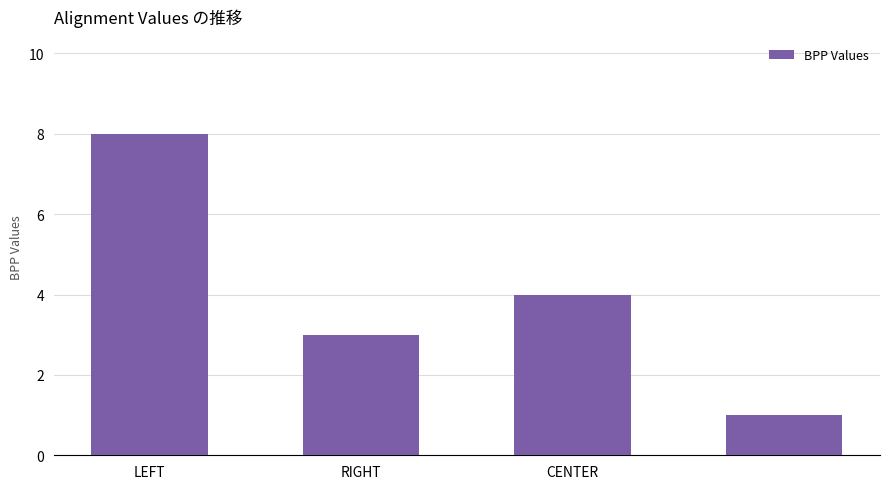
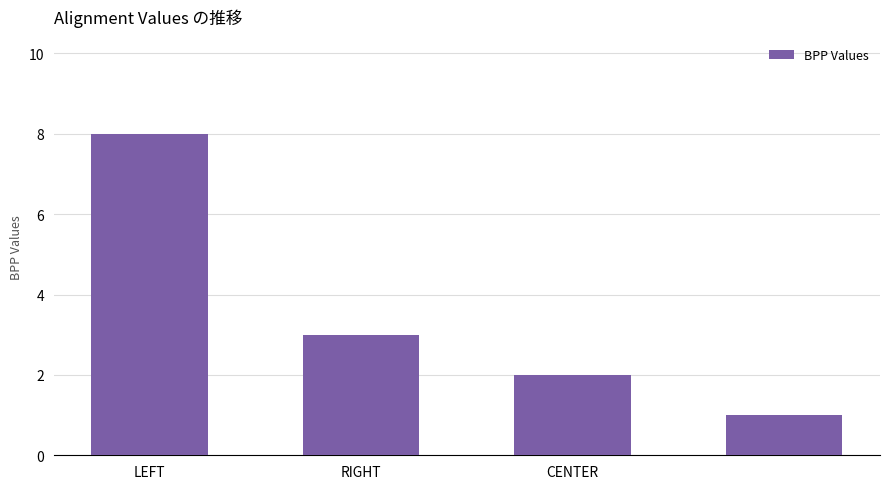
  {
    "LEFT": 8,
    "RIGHT": 3,
-   "CENTER": 4
+   "CENTER": 2
  }
